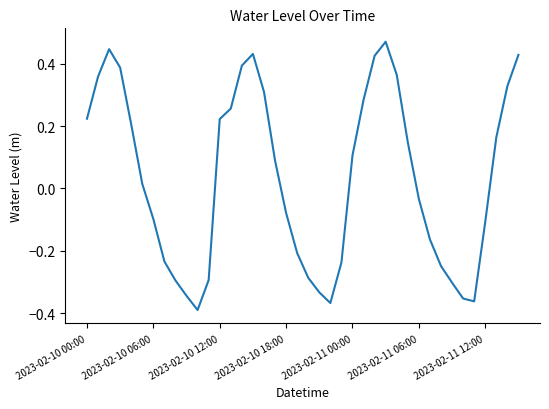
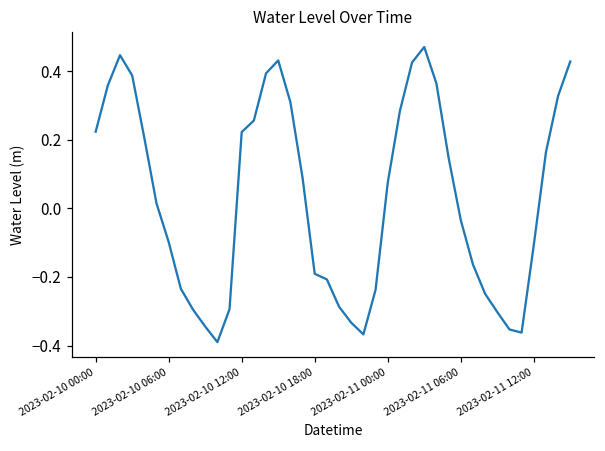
  {
    "2023-02-10 00:00": 0.22,
    "2023-02-10 06:00": -0.10,
    "2023-02-10 12:00": 0.22,
-   "2023-02-10 18:00": -0.08,
-   "2023-02-11 00:00": 0.11,
+   "2023-02-10 18:00": -0.19,
+   "2023-02-11 00:00": 0.07,
    "2023-02-11 06:00": -0.03,
    "2023-02-11 12:00": -0.11
  }
